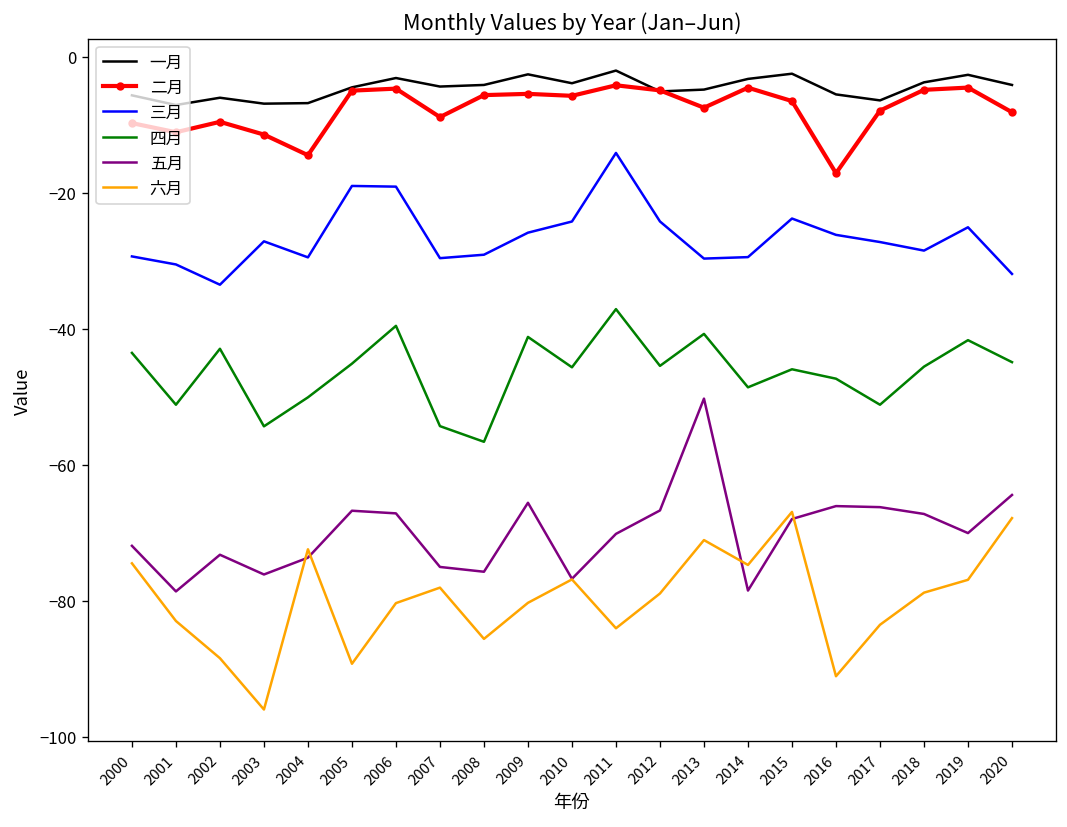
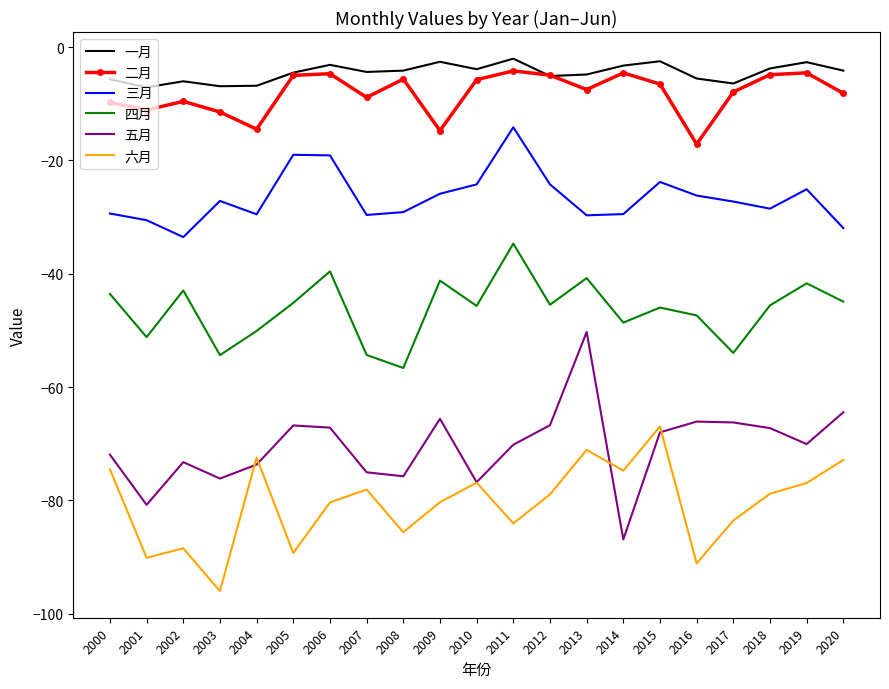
  {
    "一月": {
      "2002": -6,
      "2003": -7,
      "2004": -7,
      "2005": -5,
      "2006": -3,
      "2007": -4,
      "2008": -4,
      "2009": -3,
      "2010": -4,
      "2011": -2,
      "2013": -5,
      "2014": -3,
      "2015": -2,
      "2016": -6,
      "2017": -6,
      "2018": -4,
      "2019": -3,
      "2020": -4
    },
    "二月": {
      "2002": -10,
      "2003": -11,
      "2004": -14,
      "2005": -5,
      "2006": -5,
      "2007": -9,
      "2008": -6,
-     "2009": -5,
+     "2009": -15,
      "2010": -6,
      "2011": -4,
      "2013": -7,
      "2014": -5,
      "2015": -7,
      "2016": -17,
      "2017": -8,
      "2018": -5,
      "2019": -5,
      "2020": -8
    },
    "三月": {
      "2000": -29,
      "2001": -31,
      "2002": -34,
      "2003": -27,
      "2004": -30,
      "2005": -19,
      "2006": -19,
      "2007": -30,
      "2008": -29,
      "2009": -26,
      "2010": -24,
      "2011": -14,
      "2012": -24,
      "2013": -30,
      "2014": -29,
      "2015": -24,
      "2016": -26,
      "2017": -27,
      "2018": -29,
      "2019": -25,
      "2020": -32
    },
    "四月": {
      "2000": -44,
      "2001": -51,
      "2002": -43,
      "2003": -54,
      "2004": -50,
      "2005": -45,
      "2006": -40,
      "2007": -54,
      "2008": -57,
      "2009": -41,
      "2010": -46,
-     "2011": -37,
+     "2011": -35,
      "2012": -45,
      "2013": -41,
      "2014": -49,
      "2015": -46,
      "2016": -47,
-     "2017": -51,
+     "2017": -54,
      "2018": -46,
      "2019": -42,
      "2020": -45
    },
    "五月": {
      "2000": -72,
-     "2001": -79,
+     "2001": -81,
      "2002": -73,
      "2003": -76,
      "2004": -74,
      "2005": -67,
      "2006": -67,
      "2007": -75,
      "2008": -76,
      "2009": -66,
      "2011": -70,
      "2012": -67,
      "2013": -50,
-     "2014": -79,
+     "2014": -87,
      "2015": -68,
      "2016": -66,
      "2017": -66,
      "2018": -67,
      "2019": -70,
      "2020": -64
    },
    "六月": {
      "2000": -75,
-     "2001": -83,
+     "2001": -90,
      "2002": -88,
      "2003": -96,
      "2004": -72,
      "2005": -89,
      "2006": -80,
      "2007": -78,
      "2008": -86,
      "2009": -80,
      "2011": -84,
      "2012": -79,
      "2013": -71,
      "2014": -75,
      "2015": -67,
      "2016": -91,
      "2017": -84,
      "2018": -79,
      "2019": -77,
-     "2020": -68
+     "2020": -73
    }
  }
